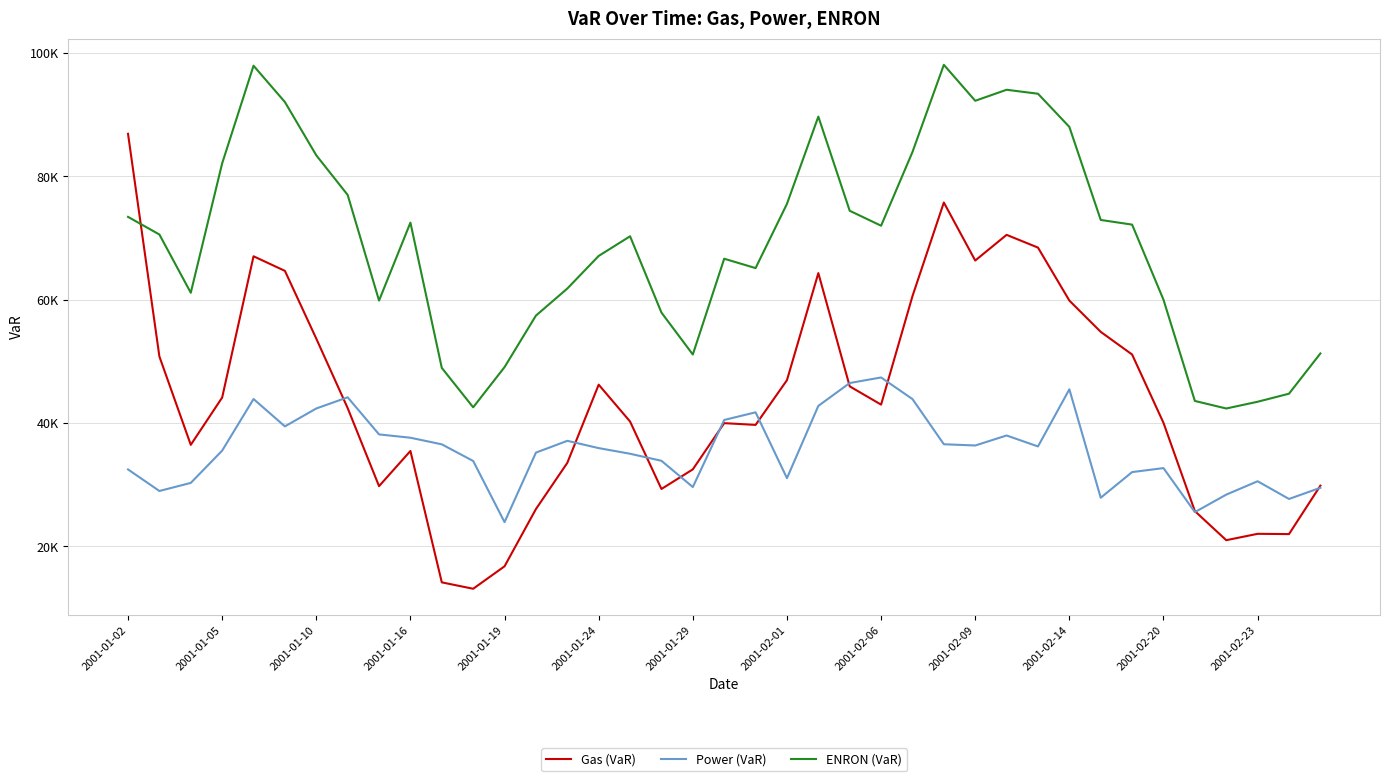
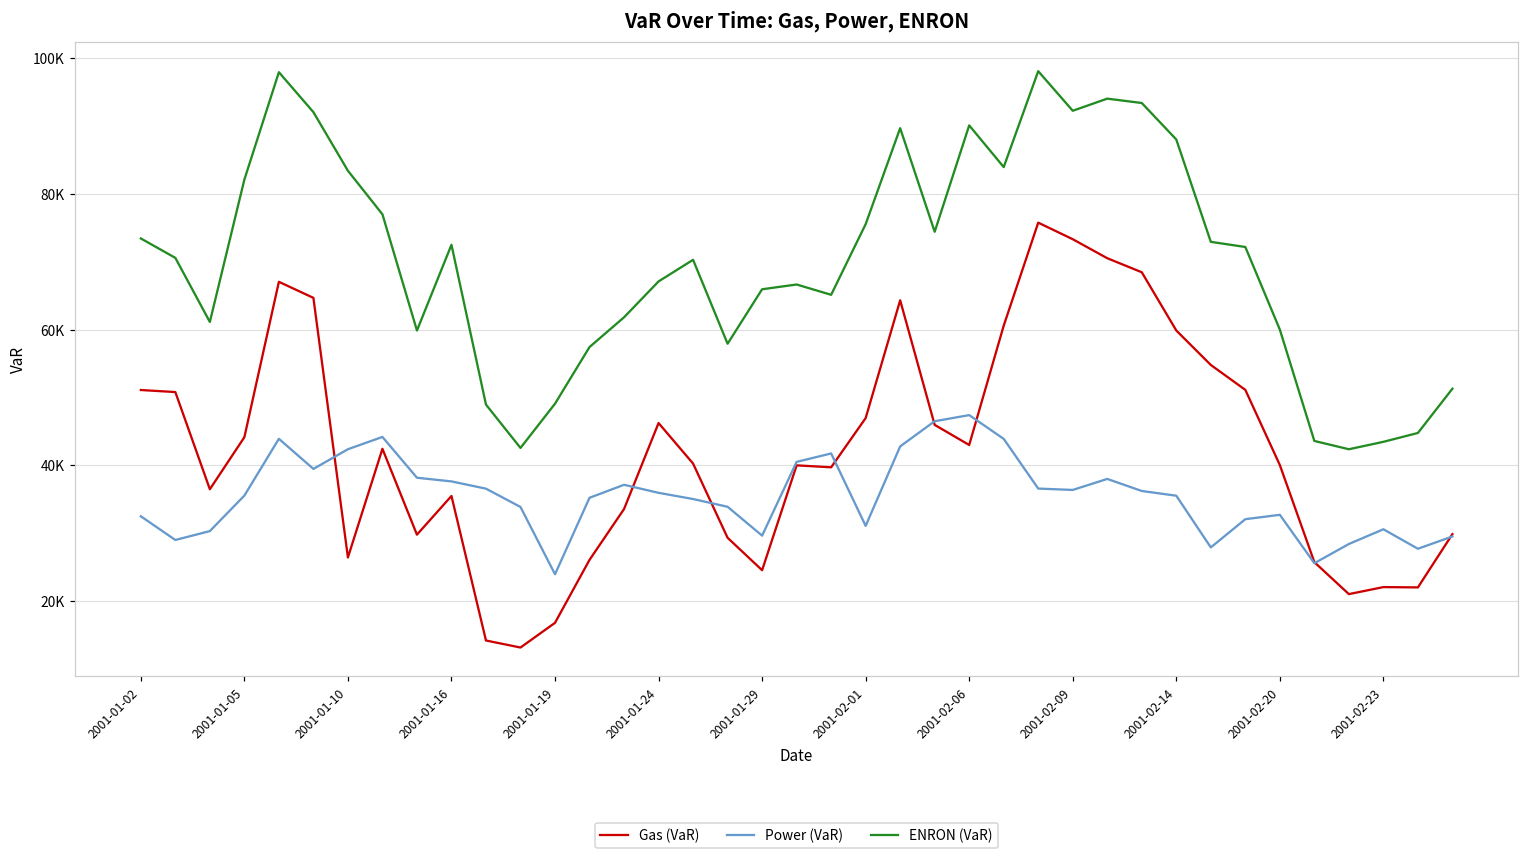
  {
    "Gas (VaR)": {
-     "2001-01-02": 87000,
+     "2001-01-02": 51000,
      "2001-01-05": 44000,
-     "2001-01-10": 54000,
+     "2001-01-10": 26000,
      "2001-01-16": 35000,
      "2001-01-19": 17000,
      "2001-01-24": 46000,
-     "2001-01-29": 32000,
+     "2001-01-29": 25000,
      "2001-02-01": 47000,
      "2001-02-06": 43000,
-     "2001-02-09": 66000,
+     "2001-02-09": 73000,
      "2001-02-14": 60000,
      "2001-02-20": 40000,
      "2001-02-23": 22000
    },
    "Power (VaR)": {
      "2001-01-02": 32000,
      "2001-01-05": 36000,
      "2001-01-10": 42000,
      "2001-01-16": 38000,
      "2001-01-19": 24000,
      "2001-01-24": 36000,
      "2001-01-29": 30000,
      "2001-02-01": 31000,
      "2001-02-06": 47000,
      "2001-02-09": 36000,
-     "2001-02-14": 45000,
+     "2001-02-14": 36000,
      "2001-02-20": 33000,
      "2001-02-23": 31000
    },
    "ENRON (VaR)": {
      "2001-01-02": 73000,
      "2001-01-05": 82000,
      "2001-01-10": 83000,
      "2001-01-16": 73000,
      "2001-01-19": 49000,
      "2001-01-24": 67000,
-     "2001-01-29": 51000,
+     "2001-01-29": 66000,
      "2001-02-01": 76000,
-     "2001-02-06": 72000,
+     "2001-02-06": 90000,
      "2001-02-09": 92000,
      "2001-02-14": 88000,
      "2001-02-20": 60000,
      "2001-02-23": 43000
    }
  }
